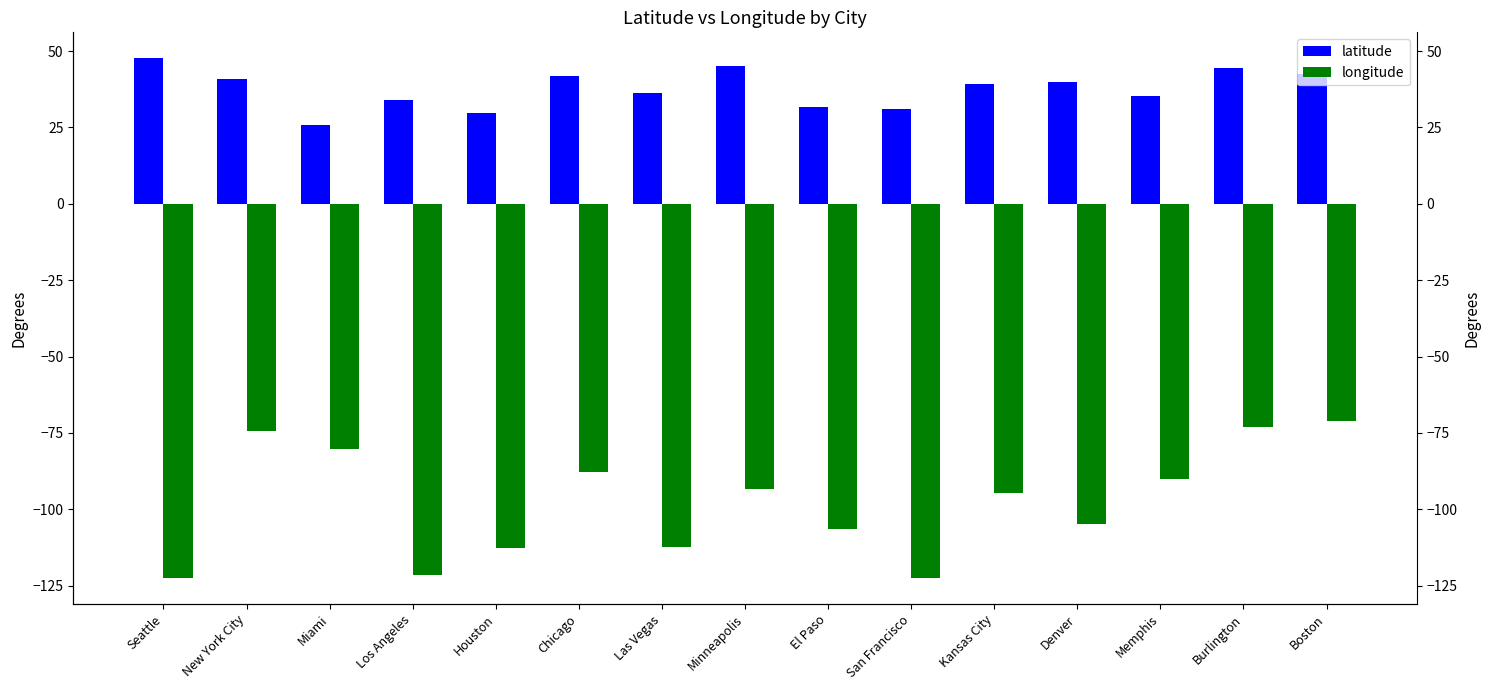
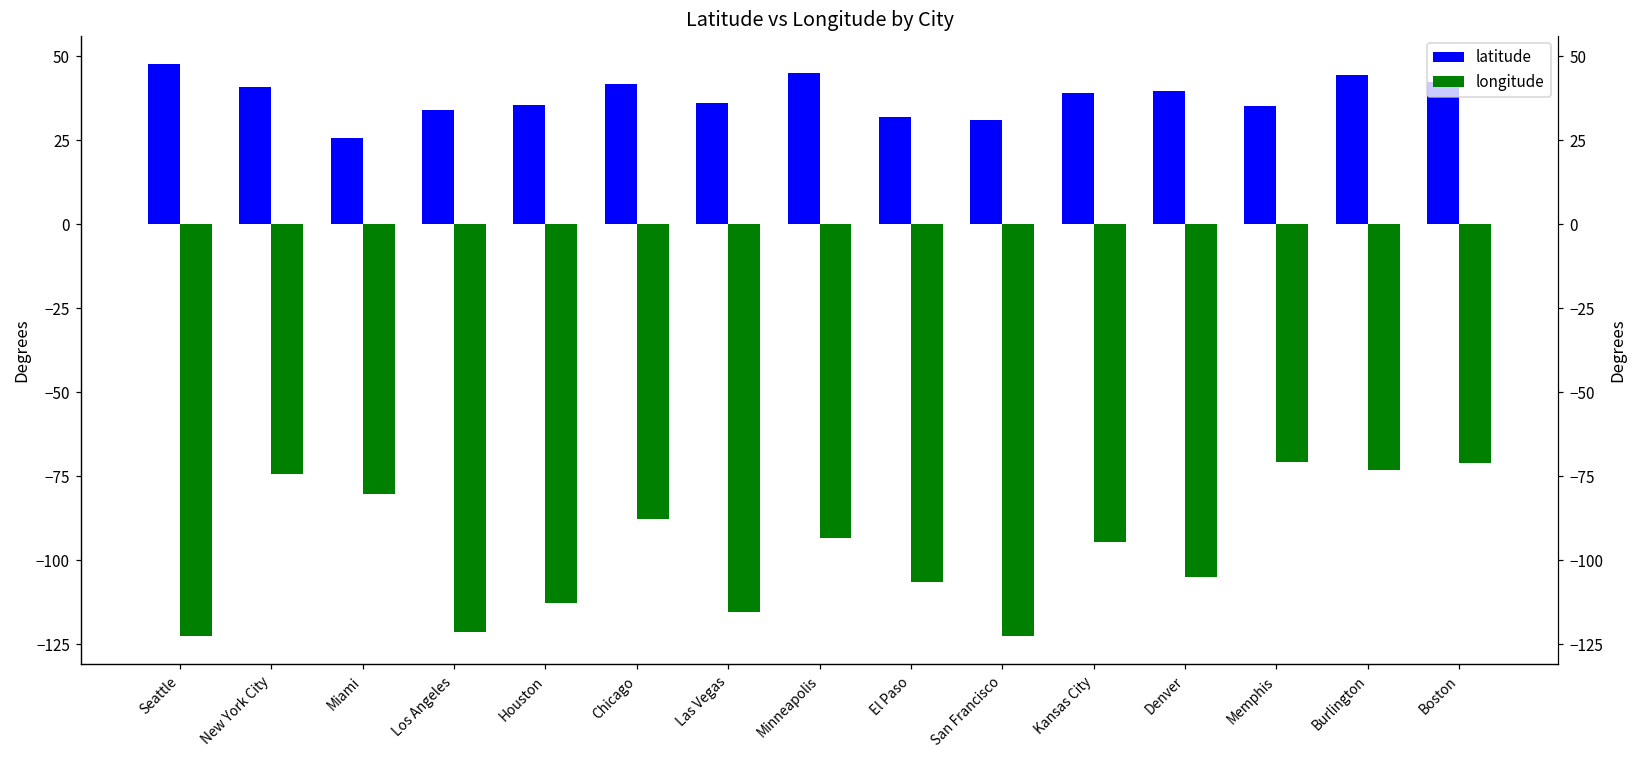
  {
    "latitude": {
      "Seattle": 48,
      "New York City": 41,
      "Miami": 26,
      "Los Angeles": 34,
-     "Houston": 30,
+     "Houston": 35,
      "Chicago": 42,
      "Las Vegas": 36,
      "Minneapolis": 45,
      "El Paso": 32,
      "San Francisco": 31,
      "Kansas City": 39,
      "Denver": 40,
      "Memphis": 35,
      "Burlington": 44
    },
    "longitude": {
      "Seattle": -122,
      "New York City": -74,
      "Miami": -80,
      "Los Angeles": -122,
      "Houston": -113,
      "Chicago": -88,
-     "Las Vegas": -112,
+     "Las Vegas": -115,
      "Minneapolis": -93,
      "El Paso": -107,
      "San Francisco": -123,
      "Kansas City": -95,
      "Denver": -105,
-     "Memphis": -90,
+     "Memphis": -71,
      "Burlington": -73,
      "Boston": -71
    }
  }
